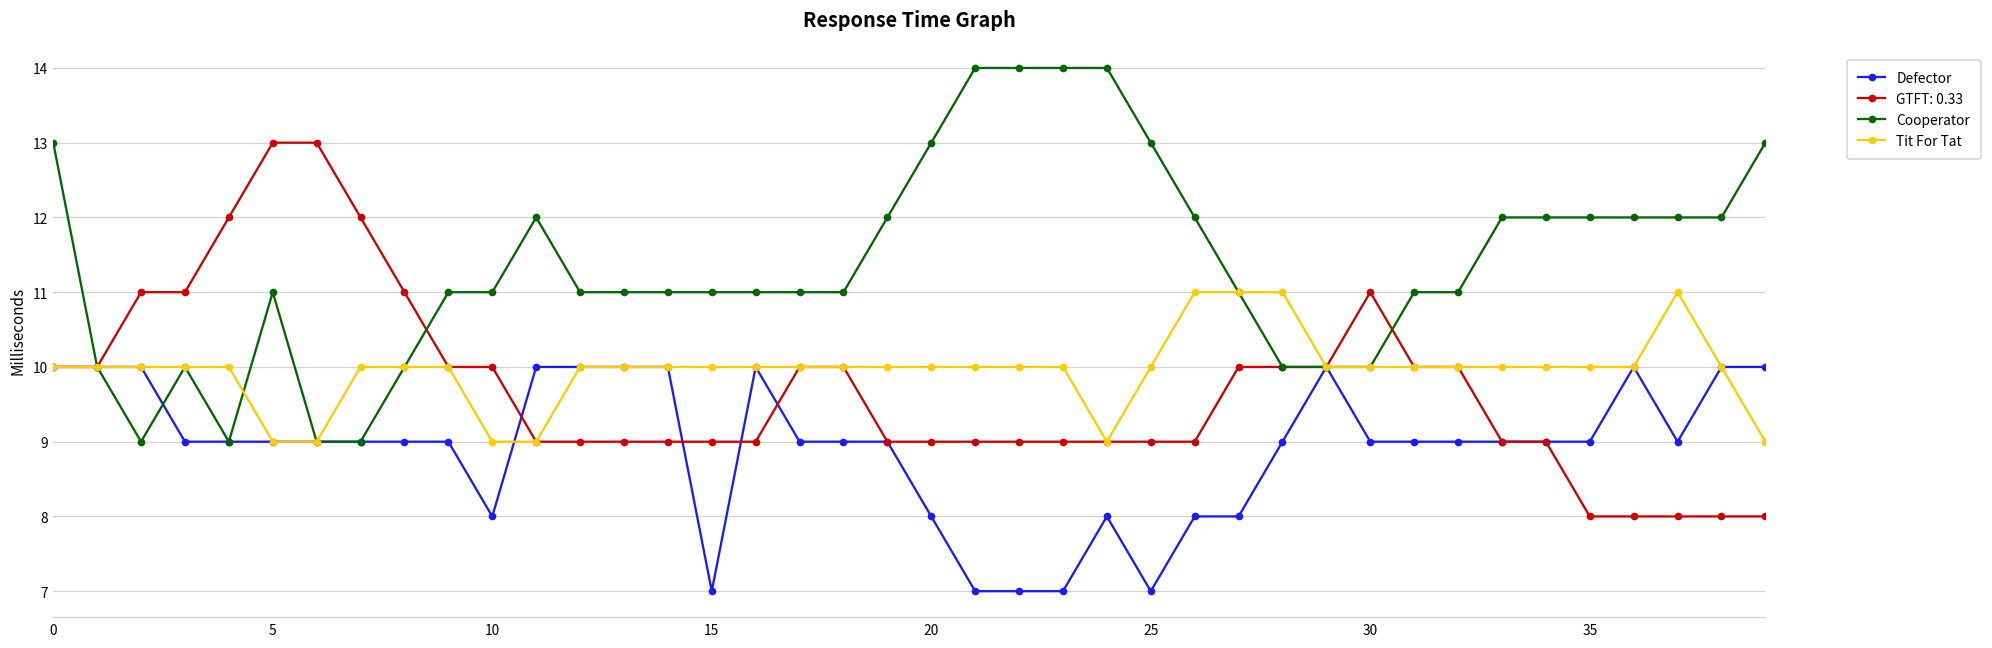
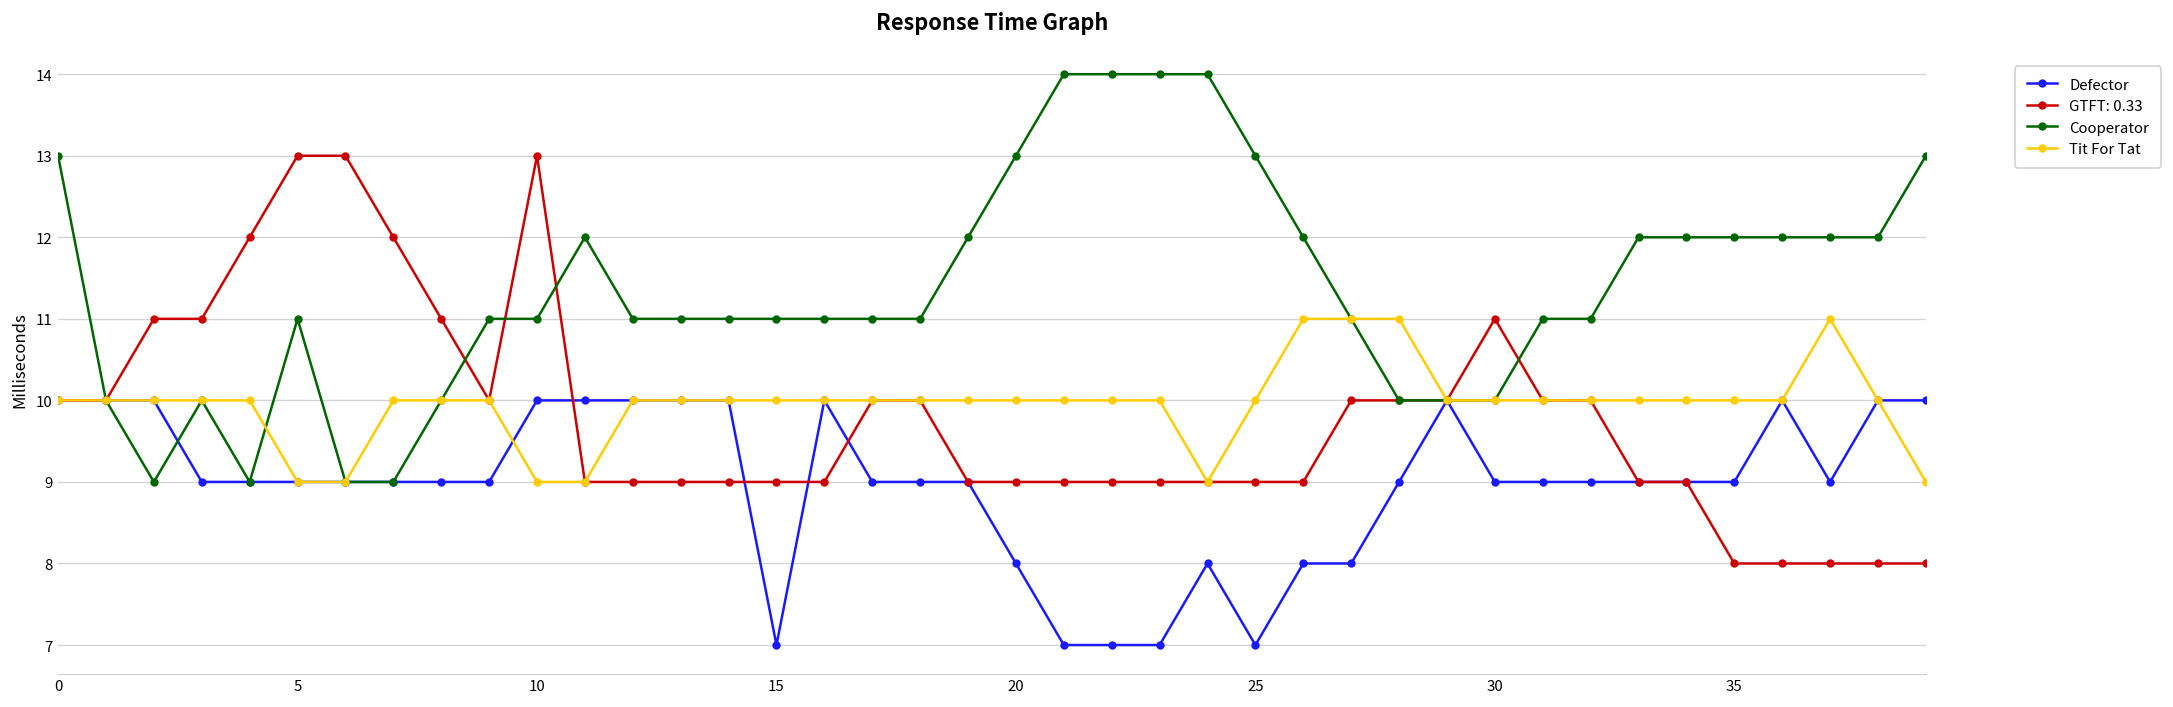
  {
    "Defector": {
-     "10": 8,
+     "10": 10,
      "15": 7,
      "20": 8,
      "25": 7,
      "30": 9,
      "35": 9
    },
    "GTFT: 0.33": {
      "5": 13,
-     "10": 10,
+     "10": 13,
      "15": 9,
      "20": 9,
      "25": 9,
      "30": 11,
      "35": 8
    },
    "Cooperator": {
      "0": 13,
      "5": 11,
      "10": 11,
      "15": 11,
      "20": 13,
      "25": 13,
      "35": 12
    },
    "Tit For Tat": {
      "10": 9,
      "15": 10,
      "20": 10,
      "25": 10,
      "35": 10
    }
  }
